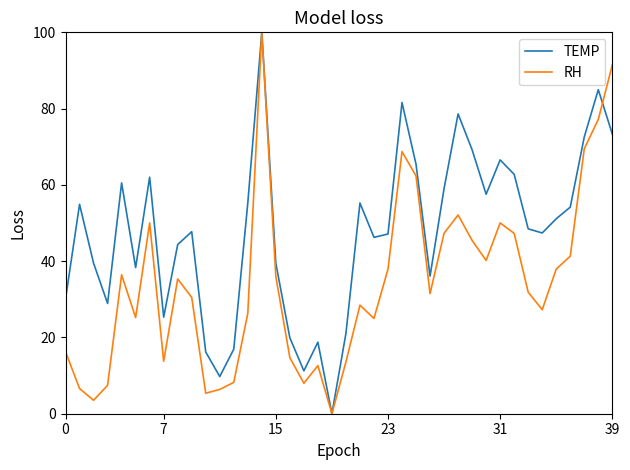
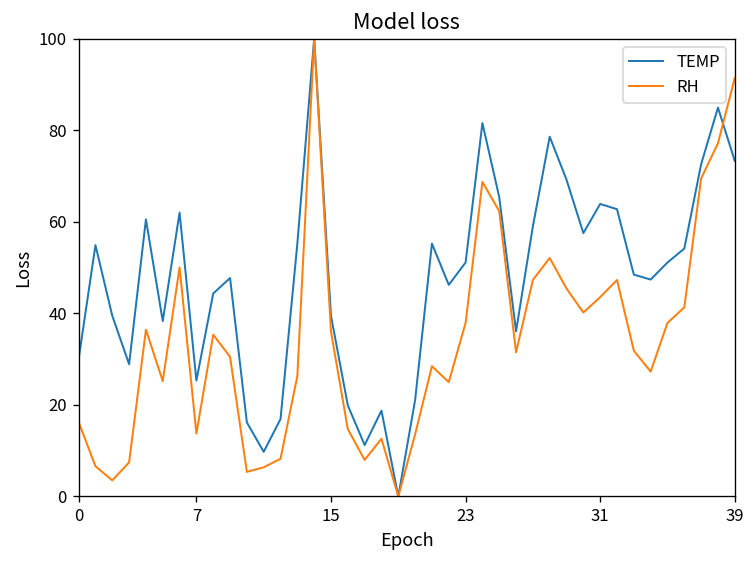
  {
    "TEMP": {
      "0": 30,
      "7": 25,
      "15": 39,
-     "23": 47,
-     "31": 67,
+     "23": 51,
+     "31": 64,
      "39": 73
    },
    "RH": {
      "0": 16,
      "7": 14,
      "15": 36,
      "23": 38,
-     "31": 50,
+     "31": 44,
      "39": 91
    }
  }
